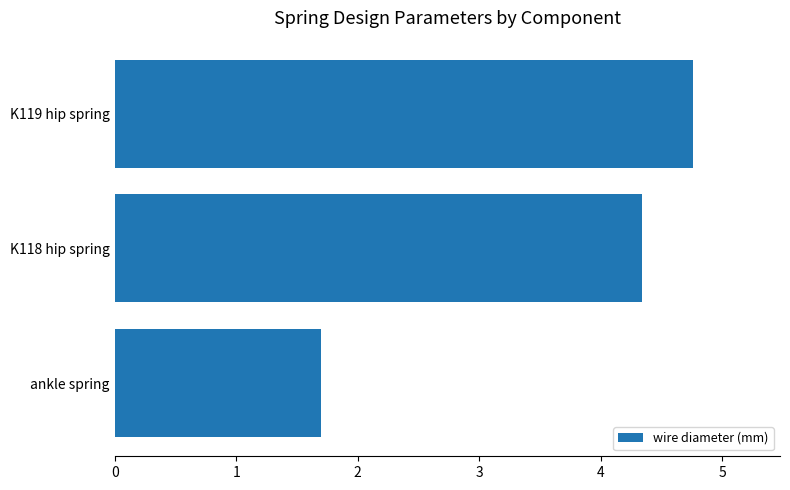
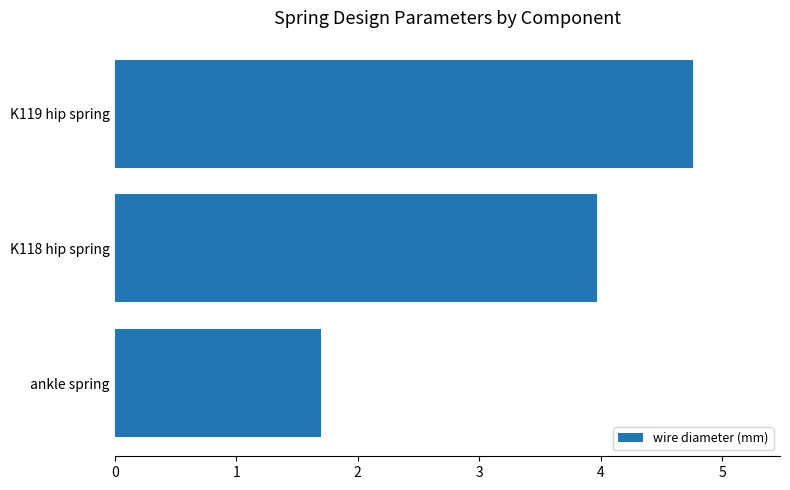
  {
    "K119 hip spring": 4.76,
-   "K118 hip spring": 4.34,
+   "K118 hip spring": 3.97,
    "ankle spring": 1.70
  }
